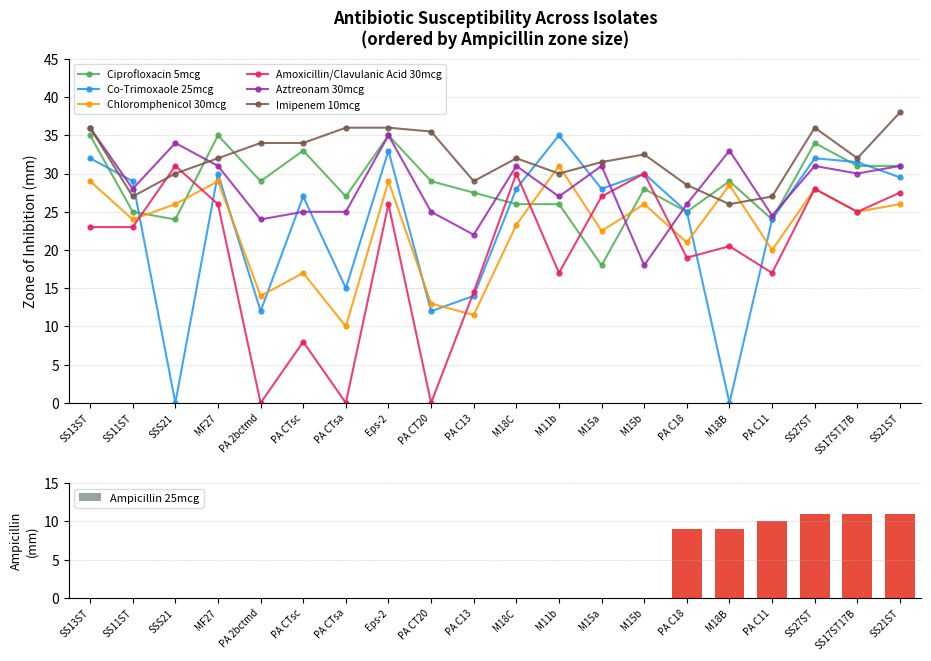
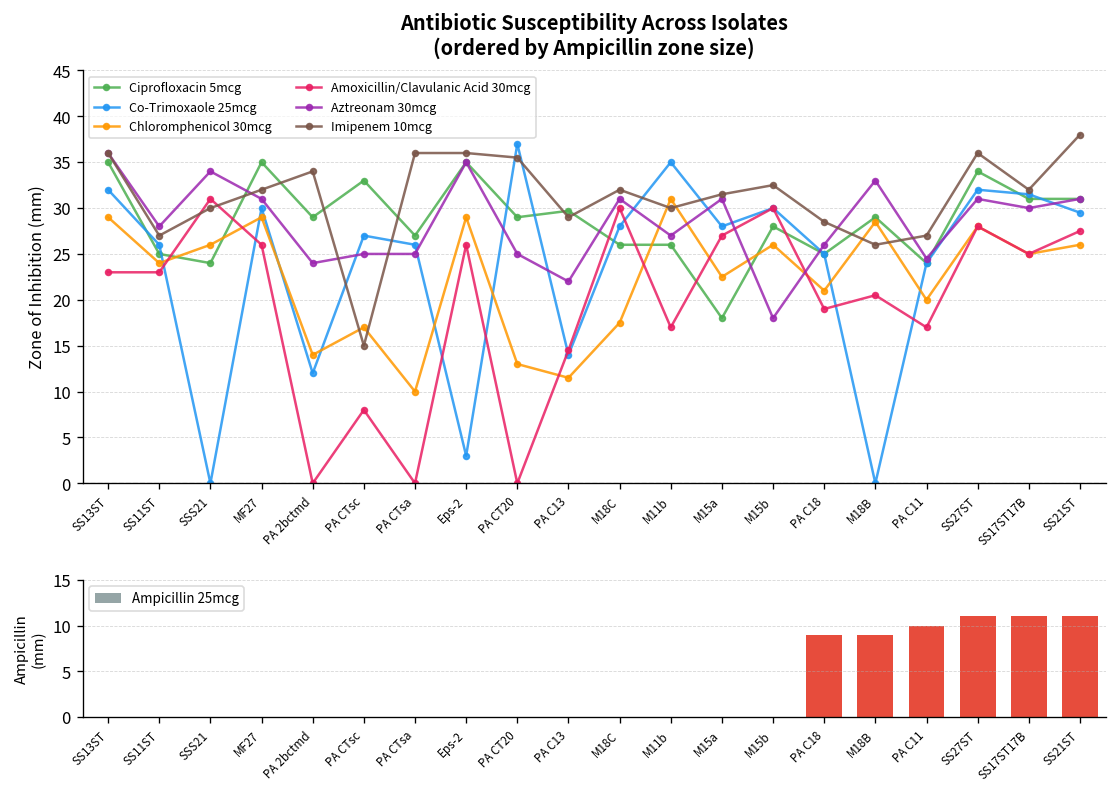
  {
    "Antibiotic Susceptibility Across Isolates (ordered by Ampicillin zone size)": {
      "Ciprofloxacin 5mcg": {
        "SS13ST": 35,
        "SS11ST": 25,
        "SSS21": 24,
        "MF27": 35,
        "PA 2bctmd": 29,
        "PA CTsc": 33,
        "PA CTsa": 27,
        "PA CT20": 29,
-       "PA C13": 28,
+       "PA C13": 30,
        "M18C": 26,
        "M11b": 26,
        "M15a": 18,
        "M15b": 28,
        "M18B": 29,
        "SS27ST": 34,
        "SS17ST17B": 31
      },
      "Co-Trimoxaole 25mcg": {
        "SS13ST": 32,
-       "SS11ST": 29,
+       "SS11ST": 26,
        "SSS21": 0,
        "MF27": 30,
        "PA 2bctmd": 12,
        "PA CTsc": 27,
-       "PA CTsa": 15,
-       "Eps-2": 33,
-       "PA CT20": 12,
+       "PA CTsa": 26,
+       "Eps-2": 3,
+       "PA CT20": 37,
        "PA C13": 14,
        "M18C": 28,
        "M11b": 35,
        "M15a": 28,
        "M18B": 0,
        "SS27ST": 32,
        "SS17ST17B": 32,
        "SS21ST": 30
      },
      "Chloromphenicol 30mcg": {
        "SS13ST": 29,
        "SS11ST": 24,
        "SSS21": 26,
        "MF27": 29,
        "PA 2bctmd": 14,
        "PA CTsc": 17,
        "PA CTsa": 10,
        "Eps-2": 29,
        "PA CT20": 13,
        "PA C13": 12,
-       "M18C": 23,
+       "M18C": 18,
        "M11b": 31,
        "M15a": 23,
        "M15b": 26,
        "PA C18": 21,
        "M18B": 29,
        "PA C11": 20,
        "SS21ST": 26
      },
      "Amoxicillin/Clavulanic Acid 30mcg": {
        "SS13ST": 23,
        "SS11ST": 23,
        "SSS21": 31,
        "MF27": 26,
        "PA 2bctmd": 0,
        "PA CTsc": 8,
        "PA CTsa": 0,
        "Eps-2": 26,
        "PA CT20": 0,
        "PA C13": 15,
        "M18C": 30,
        "M11b": 17,
        "M15a": 27,
        "PA C18": 19,
        "M18B": 21,
        "PA C11": 17,
        "SS21ST": 28
      },
      "Aztreonam 30mcg": {
        "SS11ST": 28,
        "SSS21": 34,
        "MF27": 31,
        "PA 2bctmd": 24,
        "PA CTsc": 25,
        "PA CTsa": 25,
        "PA CT20": 25,
        "PA C13": 22,
        "M18C": 31,
        "M11b": 27,
        "M15a": 31,
        "M15b": 18,
        "PA C18": 26,
        "M18B": 33,
        "PA C11": 25,
        "SS27ST": 31,
        "SS17ST17B": 30
      },
      "Imipenem 10mcg": {
        "SS11ST": 27,
        "SSS21": 30,
        "MF27": 32,
        "PA 2bctmd": 34,
-       "PA CTsc": 34,
+       "PA CTsc": 15,
        "PA CTsa": 36,
        "Eps-2": 36,
        "PA CT20": 36,
        "PA C13": 29,
        "M18C": 32,
        "M11b": 30,
        "M15a": 32,
        "M15b": 33,
        "PA C18": 29,
        "M18B": 26,
        "PA C11": 27,
        "SS27ST": 36,
        "SS17ST17B": 32,
        "SS21ST": 38
      }
    }
  }
